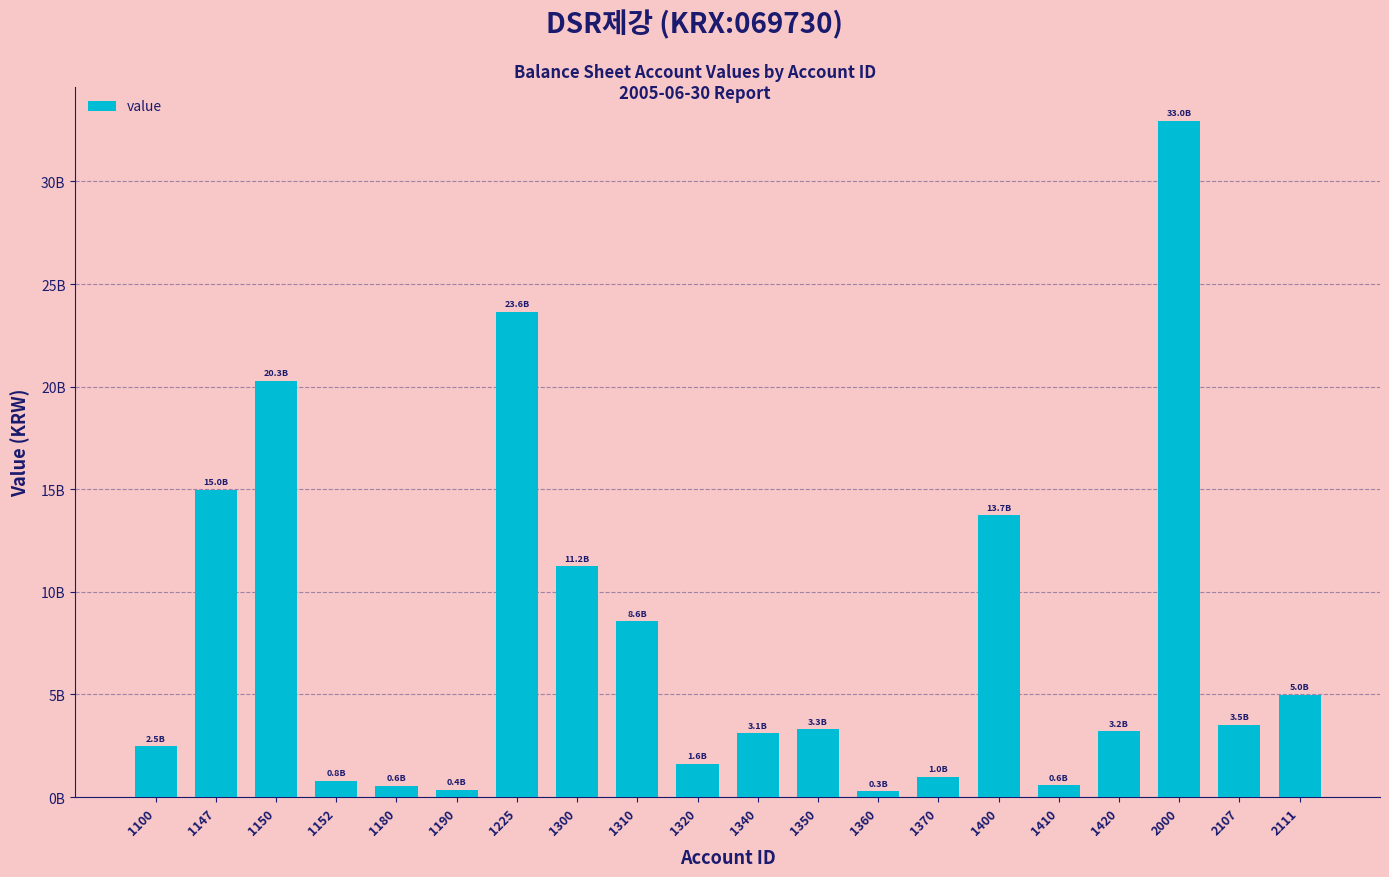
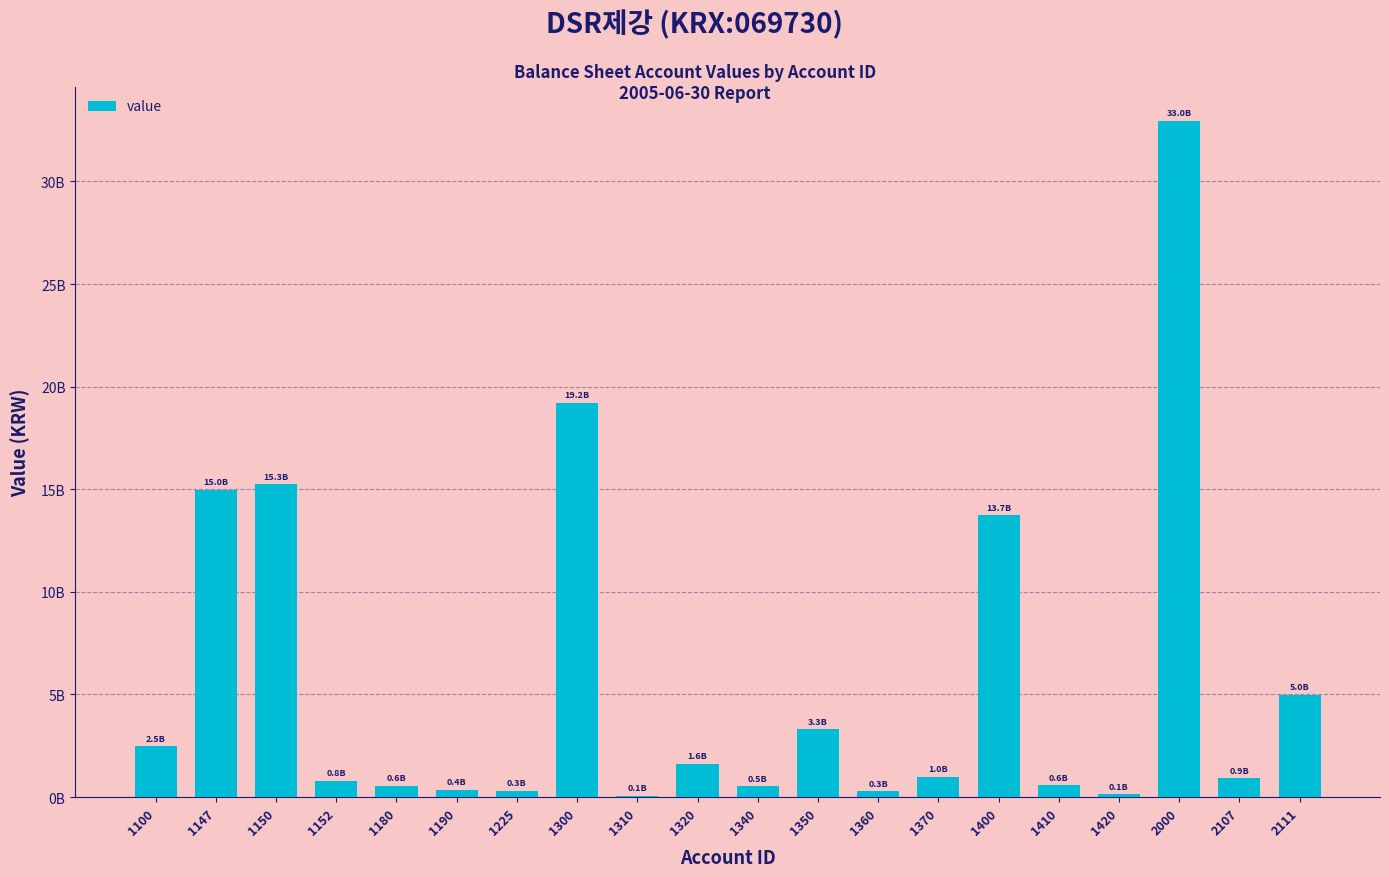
  {
    "1100": "2.5B",
    "1147": "15.0B",
-   "1150": "20.3B",
+   "1150": "15.3B",
    "1152": "0.8B",
    "1180": "0.6B",
    "1190": "0.4B",
-   "1225": "23.6B",
-   "1300": "11.2B",
-   "1310": "8.6B",
+   "1225": "0.3B",
+   "1300": "19.2B",
+   "1310": "0.1B",
    "1320": "1.6B",
-   "1340": "3.1B",
+   "1340": "0.5B",
    "1350": "3.3B",
    "1360": "0.3B",
    "1370": "1.0B",
    "1400": "13.7B",
    "1410": "0.6B",
-   "1420": "3.2B",
+   "1420": "0.1B",
    "2000": "33.0B",
-   "2107": "3.5B",
+   "2107": "0.9B",
    "2111": "5.0B"
  }
